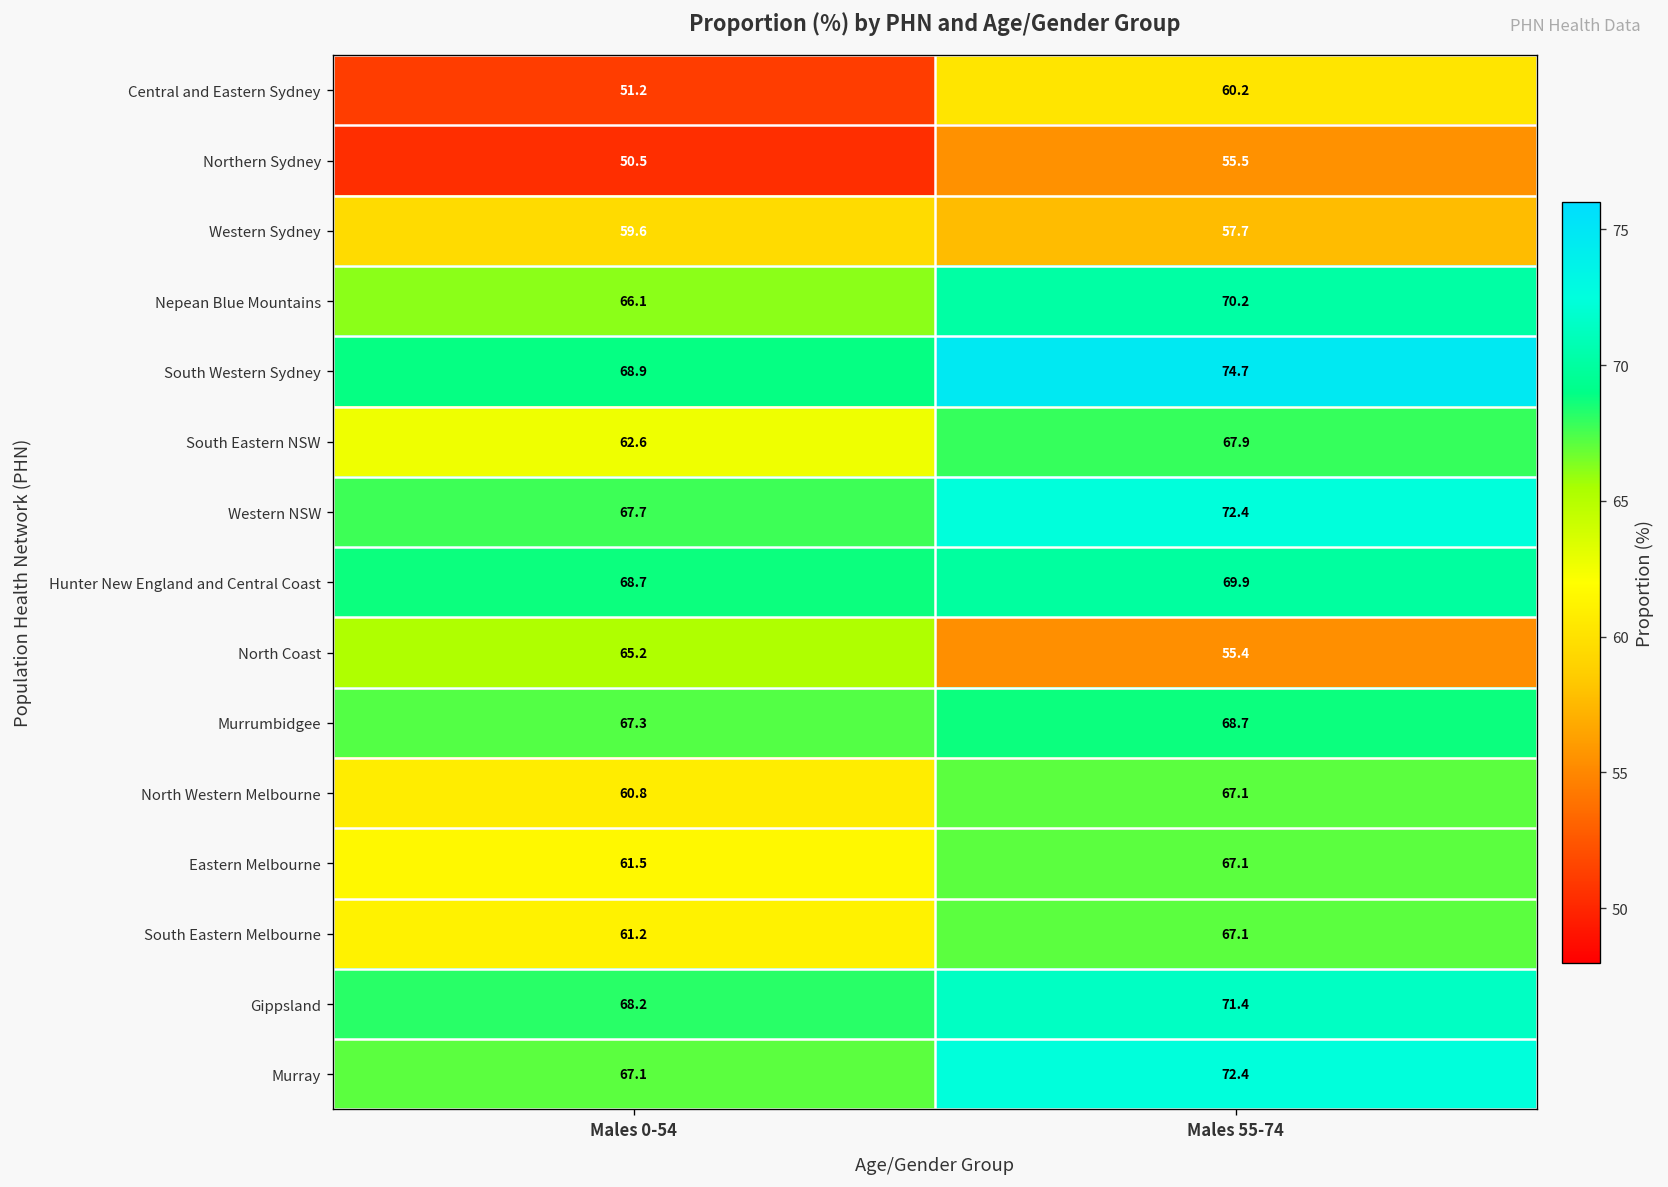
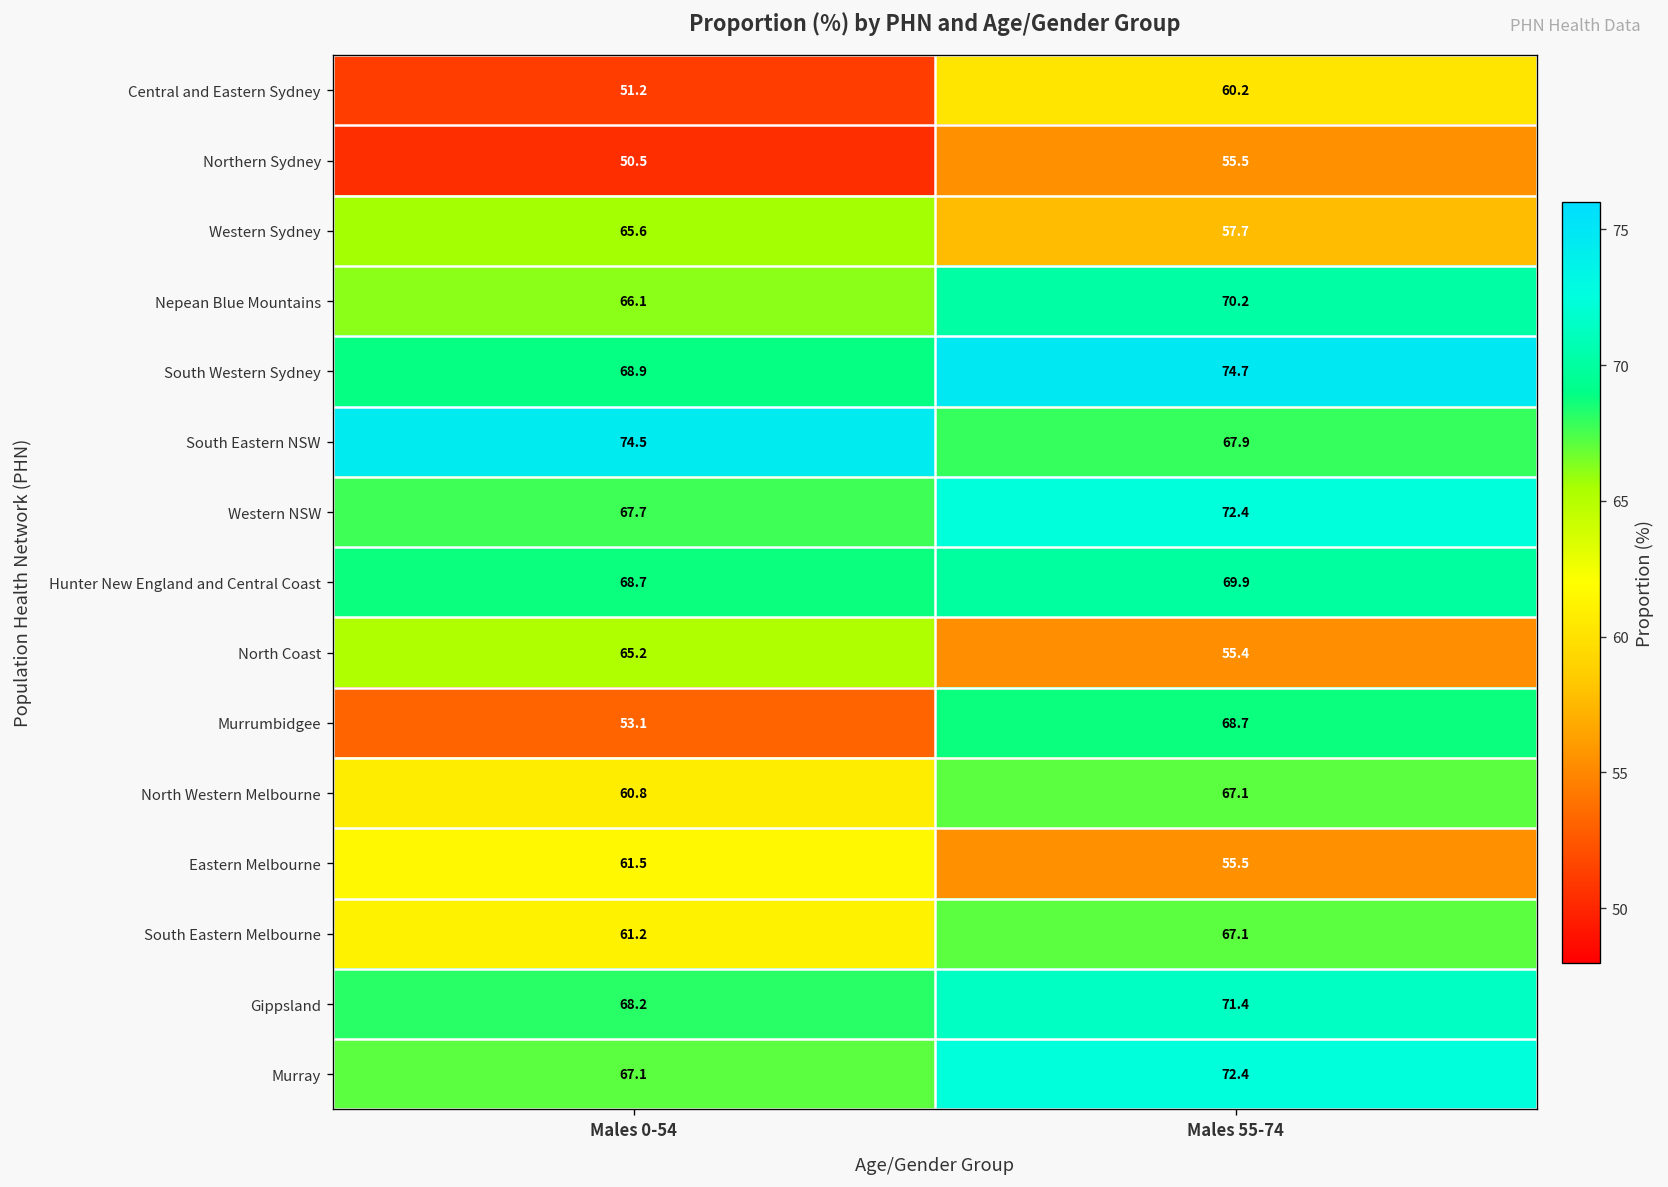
  {
    "Central and Eastern Sydney": {
      "Males 0-54": 51.2,
      "Males 55-74": 60.2
    },
    "Northern Sydney": {
      "Males 0-54": 50.5,
      "Males 55-74": 55.5
    },
    "Western Sydney": {
-     "Males 0-54": 59.6,
+     "Males 0-54": 65.6,
      "Males 55-74": 57.7
    },
    "Nepean Blue Mountains": {
      "Males 0-54": 66.1,
      "Males 55-74": 70.2
    },
    "South Western Sydney": {
      "Males 0-54": 68.9,
      "Males 55-74": 74.7
    },
    "South Eastern NSW": {
-     "Males 0-54": 62.6,
+     "Males 0-54": 74.5,
      "Males 55-74": 67.9
    },
    "Western NSW": {
      "Males 0-54": 67.7,
      "Males 55-74": 72.4
    },
    "Hunter New England and Central Coast": {
      "Males 0-54": 68.7,
      "Males 55-74": 69.9
    },
    "North Coast": {
      "Males 0-54": 65.2,
      "Males 55-74": 55.4
    },
    "Murrumbidgee": {
-     "Males 0-54": 67.3,
+     "Males 0-54": 53.1,
      "Males 55-74": 68.7
    },
    "North Western Melbourne": {
      "Males 0-54": 60.8,
      "Males 55-74": 67.1
    },
    "Eastern Melbourne": {
      "Males 0-54": 61.5,
-     "Males 55-74": 67.1
+     "Males 55-74": 55.5
    },
    "South Eastern Melbourne": {
      "Males 0-54": 61.2,
      "Males 55-74": 67.1
    },
    "Gippsland": {
      "Males 0-54": 68.2,
      "Males 55-74": 71.4
    },
    "Murray": {
      "Males 0-54": 67.1,
      "Males 55-74": 72.4
    }
  }
